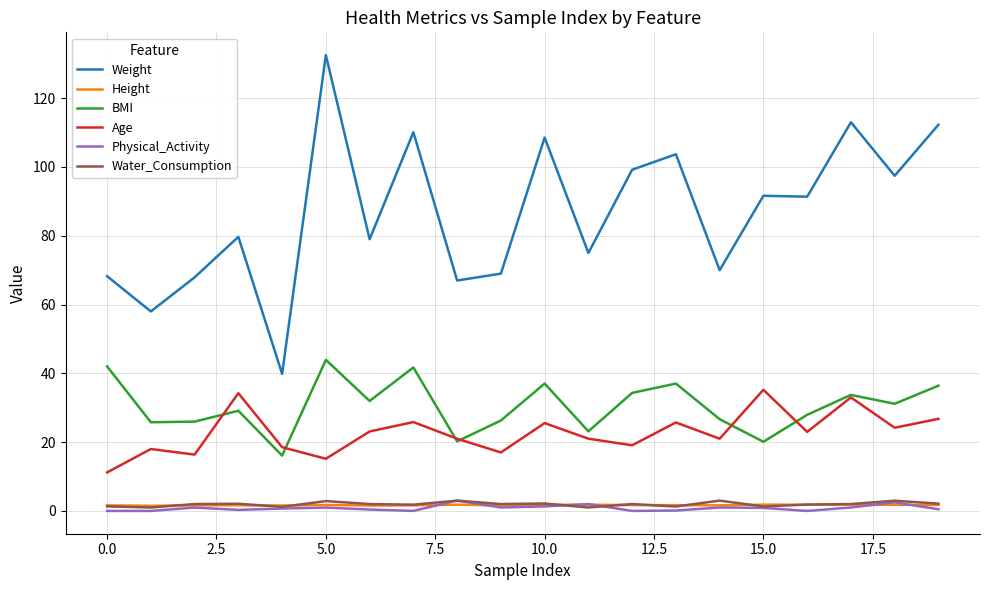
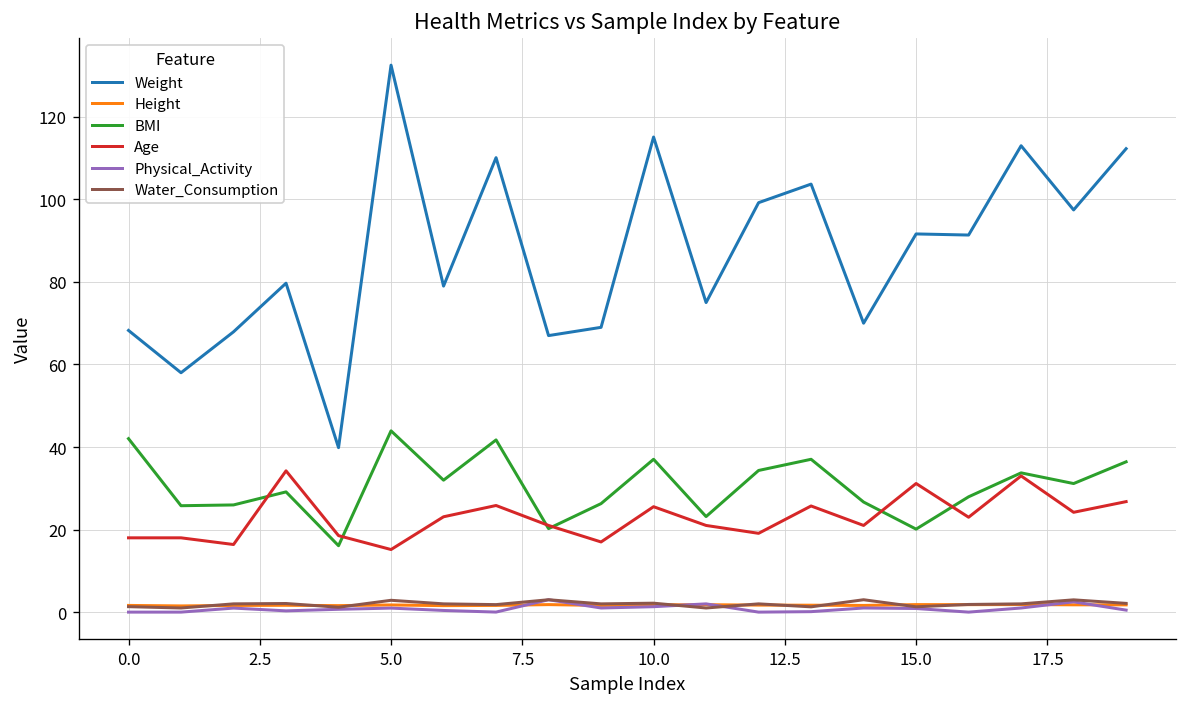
  {
    "Weight": {
      "0.0": 68,
      "5.0": 133,
-     "10.0": 109,
+     "10.0": 115,
      "15.0": 92
    },
    "Height": {
      "5.0": 2
    },
    "BMI": {
      "0.0": 42,
      "5.0": 44,
      "10.0": 37,
      "15.0": 20
    },
    "Age": {
-     "0.0": 11,
+     "0.0": 18,
      "5.0": 15,
      "10.0": 26,
-     "15.0": 35
+     "15.0": 31
    },
    "Physical_Activity": {
      "0.0": 0,
      "5.0": 1
    },
    "Water_Consumption": {
      "5.0": 3
    }
  }
